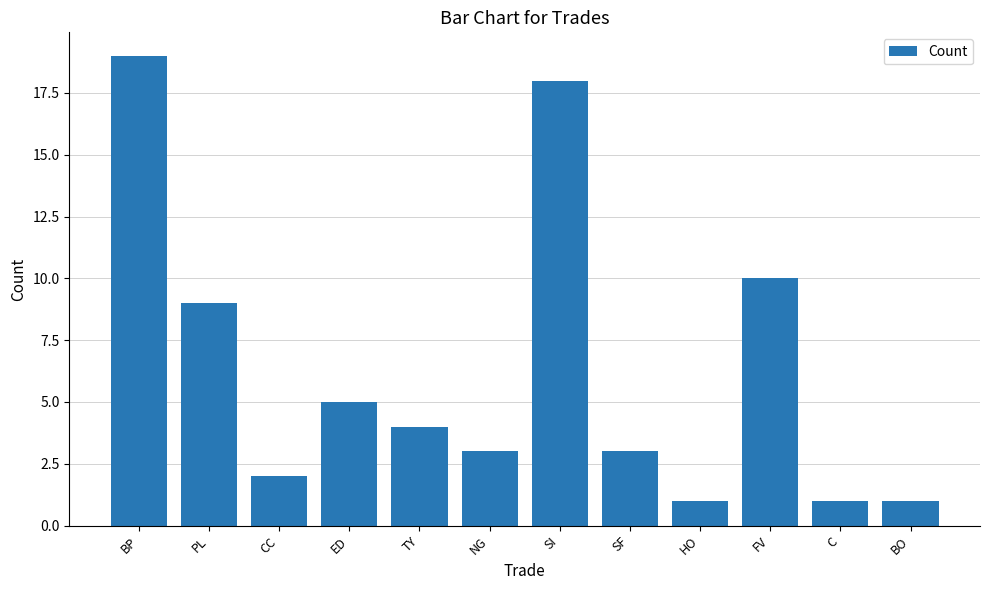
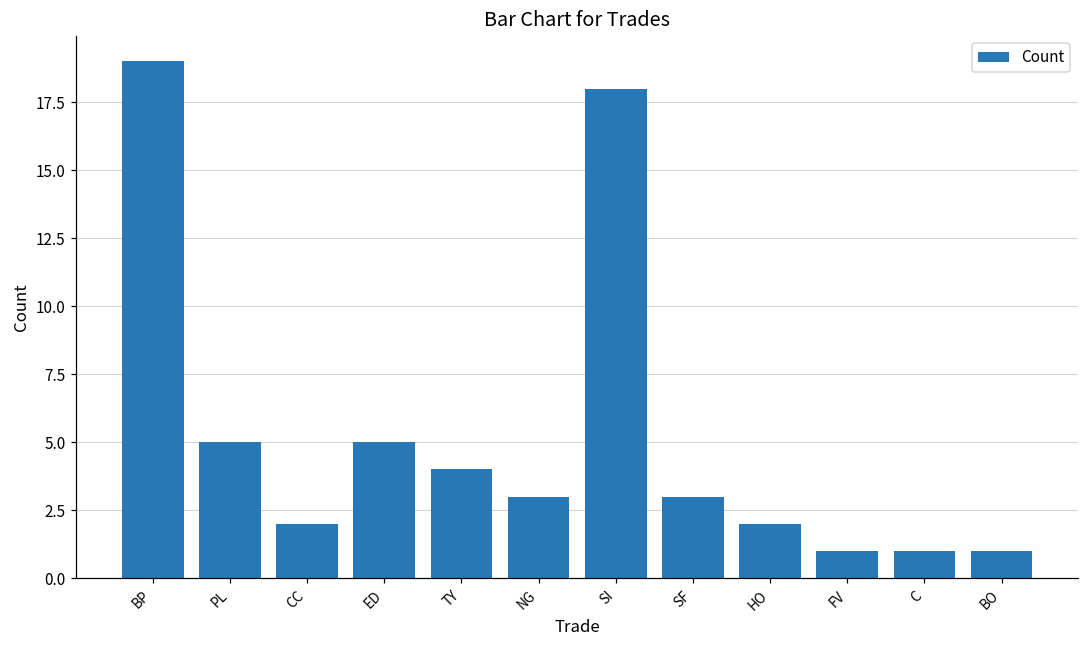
  {
    "BP": 19,
-   "PL": 9,
+   "PL": 5,
    "CC": 2,
    "ED": 5,
    "TY": 4,
    "NG": 3,
    "SI": 18,
    "SF": 3,
-   "HO": 1,
-   "FV": 10,
+   "HO": 2,
+   "FV": 1,
    "C": 1,
    "BO": 1
  }
